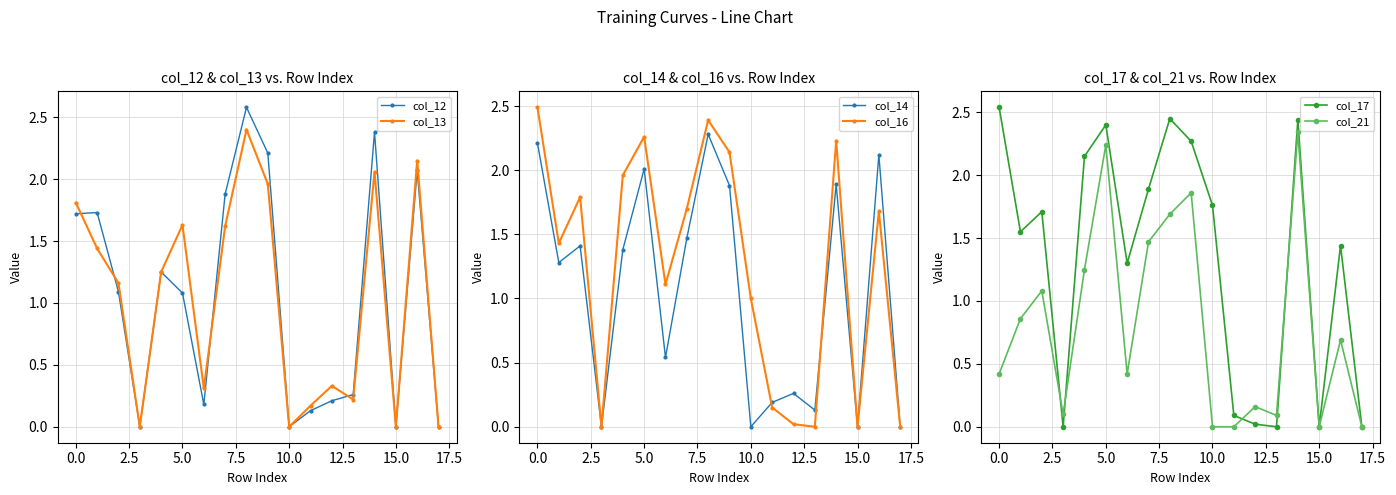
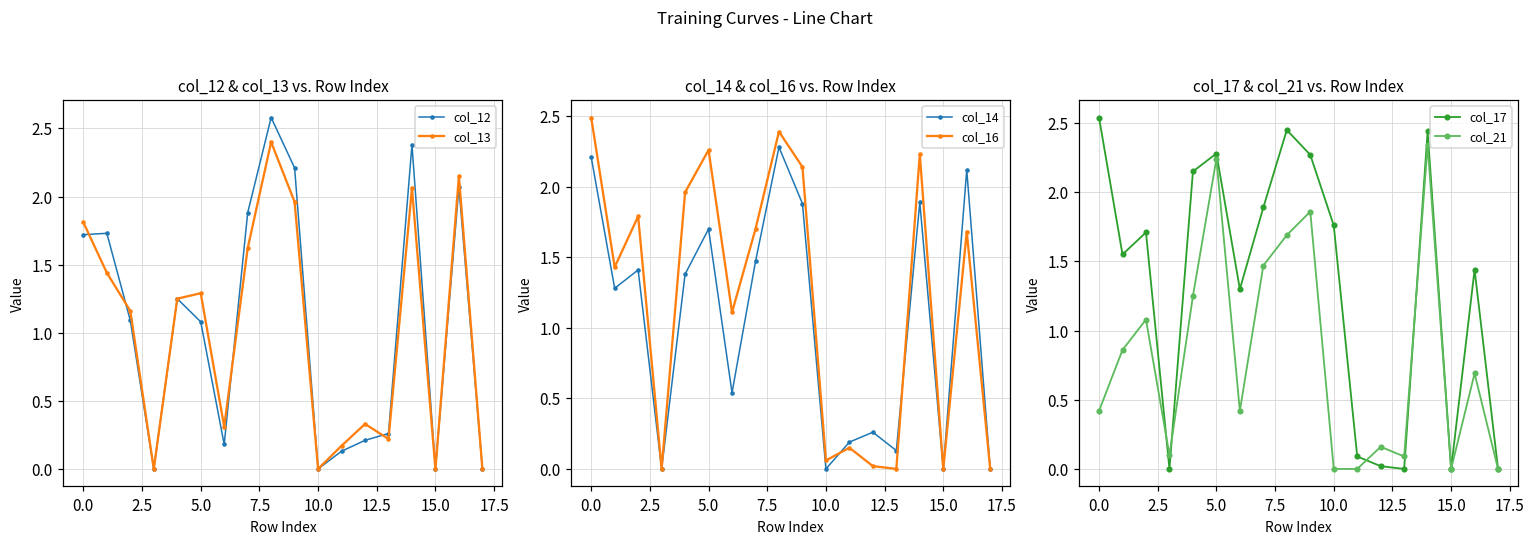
  {
    "col_12 & col_13 vs. Row Index": {
      "col_12": {
        "0.0": 1.72,
        "5.0": 1.08
      },
      "col_13": {
        "0.0": 1.81,
-       "5.0": 1.63
+       "5.0": 1.29
      }
    },
    "col_14 & col_16 vs. Row Index": {
      "col_14": {
        "0.0": 2.21,
-       "5.0": 2.01,
+       "5.0": 1.70,
        "10.0": 0.00
      },
      "col_16": {
        "0.0": 2.49,
        "5.0": 2.26,
-       "10.0": 1.00
+       "10.0": 0.06
      }
    },
    "col_17 & col_21 vs. Row Index": {
      "col_17": {
        "0.0": 2.54,
-       "5.0": 2.40,
+       "5.0": 2.28,
        "10.0": 1.76
      },
      "col_21": {
        "0.0": 0.42,
        "5.0": 2.24,
        "10.0": 0.00
      }
    }
  }
